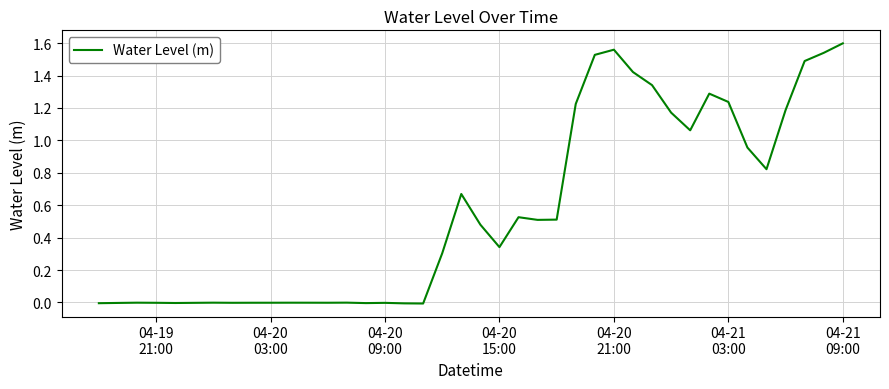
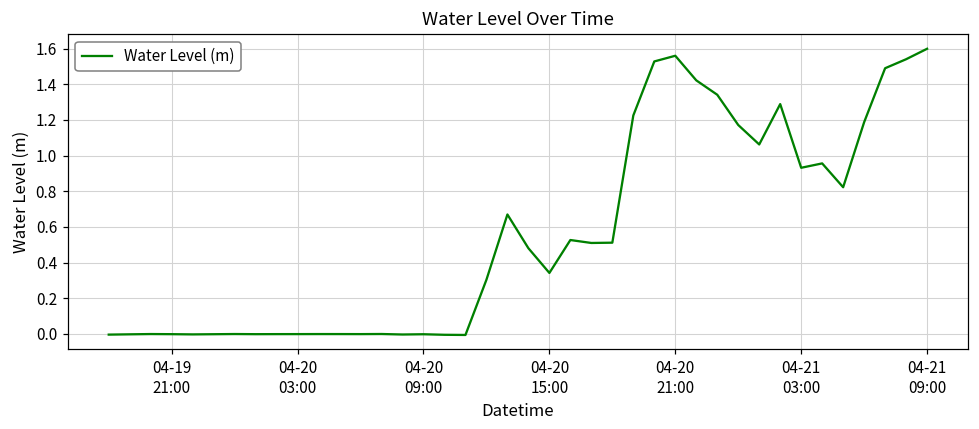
  {
    "04-19 21:00": 0.00,
    "04-20 03:00": 0.00,
    "04-20 09:00": 0.00,
    "04-20 15:00": 0.34,
    "04-20 21:00": 1.56,
-   "04-21 03:00": 1.24,
+   "04-21 03:00": 0.93,
    "04-21 09:00": 1.60
  }
